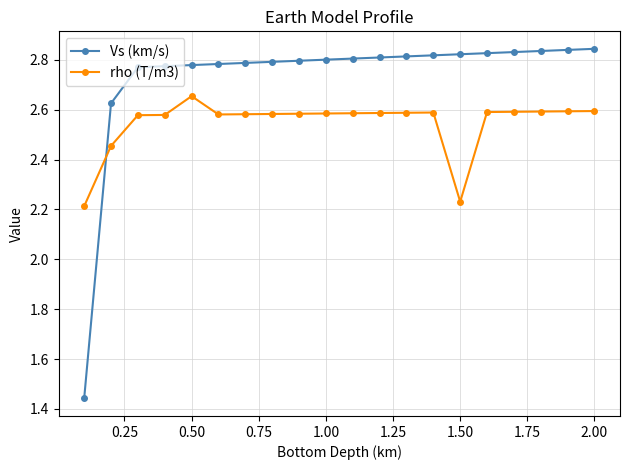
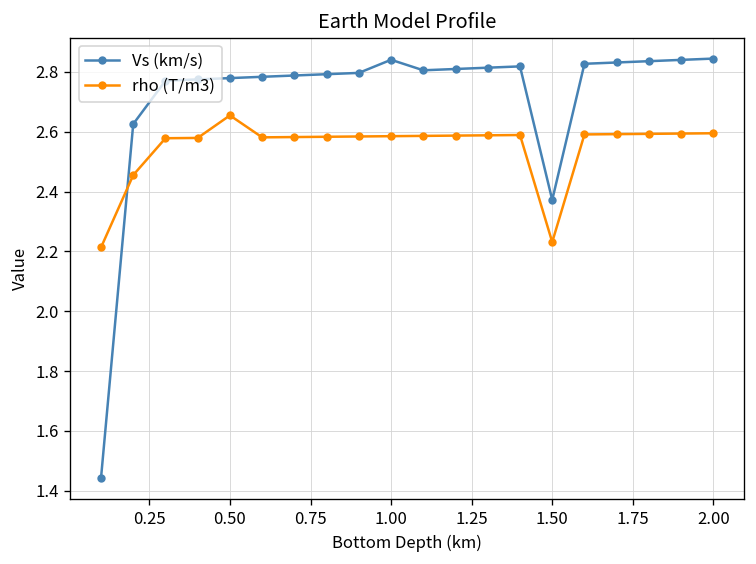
  {
    "Vs (km/s)": {
      "0.50": 2.78,
-     "1.00": 2.80,
-     "1.50": 2.82,
+     "1.00": 2.84,
+     "1.50": 2.37,
      "2.00": 2.84
    },
    "rho (T/m3)": {
      "0.50": 2.65,
      "1.00": 2.58,
      "1.50": 2.23,
      "2.00": 2.59
    }
  }
